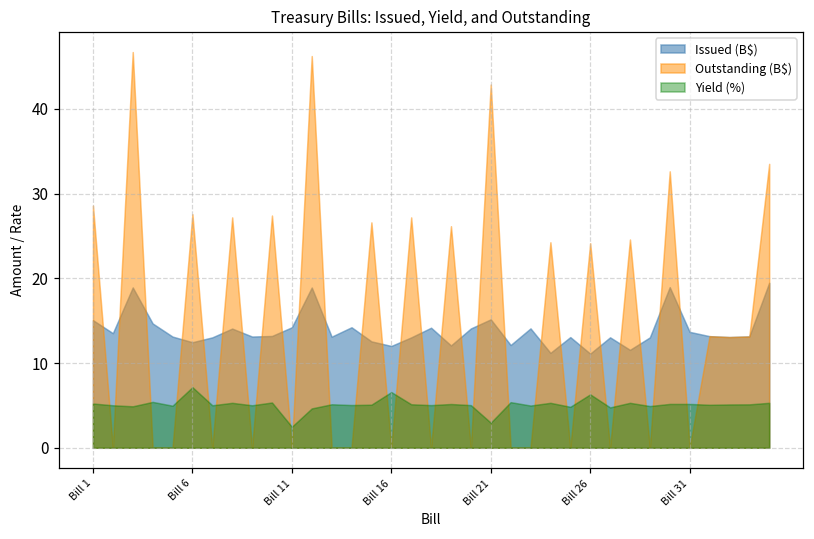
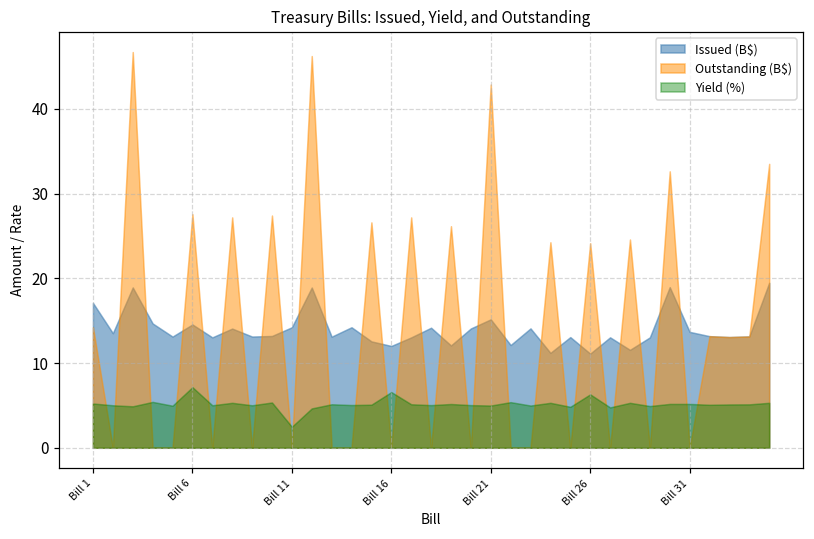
  {
    "Issued (B$)": {
-     "Bill 1": 15,
-     "Bill 6": 12,
+     "Bill 1": 17,
+     "Bill 6": 15,
      "Bill 11": 14,
      "Bill 16": 12,
      "Bill 21": 15,
      "Bill 26": 11,
      "Bill 31": 14
    },
    "Outstanding (B$)": {
-     "Bill 1": 29,
+     "Bill 1": 14,
      "Bill 6": 28,
      "Bill 11": 0,
      "Bill 16": 0,
      "Bill 21": 43,
      "Bill 26": 24,
      "Bill 31": 0
    },
    "Yield (%)": {
      "Bill 1": 5,
      "Bill 6": 7,
      "Bill 11": 2,
      "Bill 16": 7,
-     "Bill 21": 3,
+     "Bill 21": 5,
      "Bill 26": 6,
      "Bill 31": 5
    }
  }
